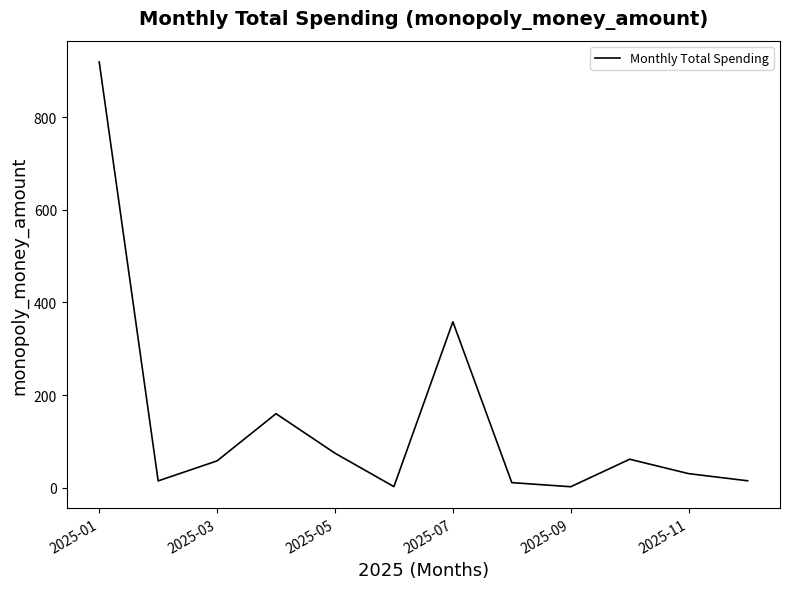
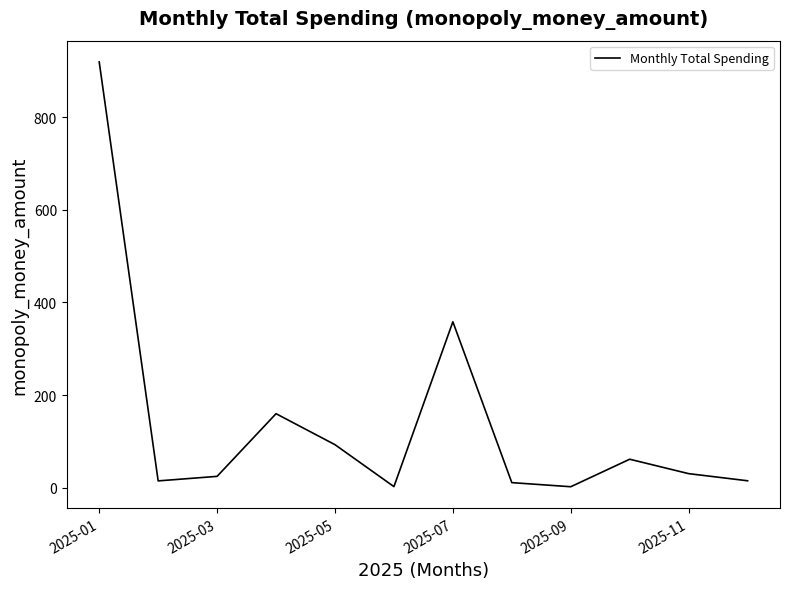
  {
    "2025-01": 920,
-   "2025-03": 60,
-   "2025-05": 70,
+   "2025-03": 20,
+   "2025-05": 90,
    "2025-07": 360,
    "2025-09": 0,
    "2025-11": 30
  }
